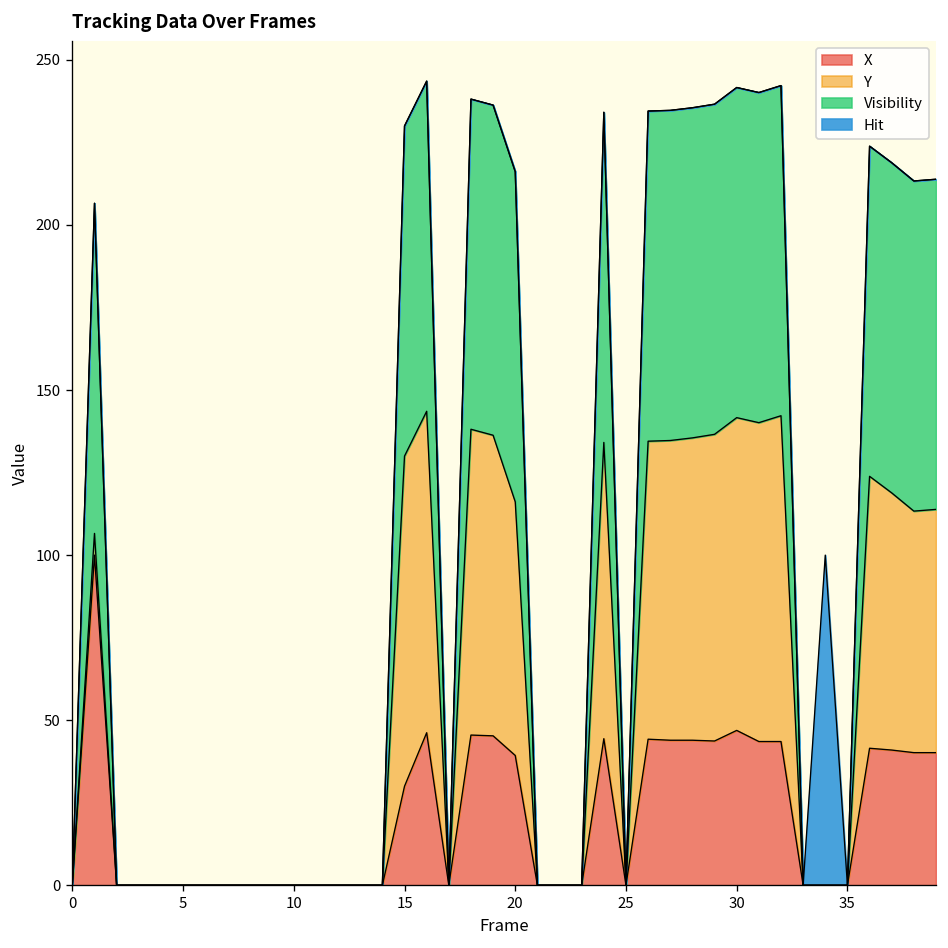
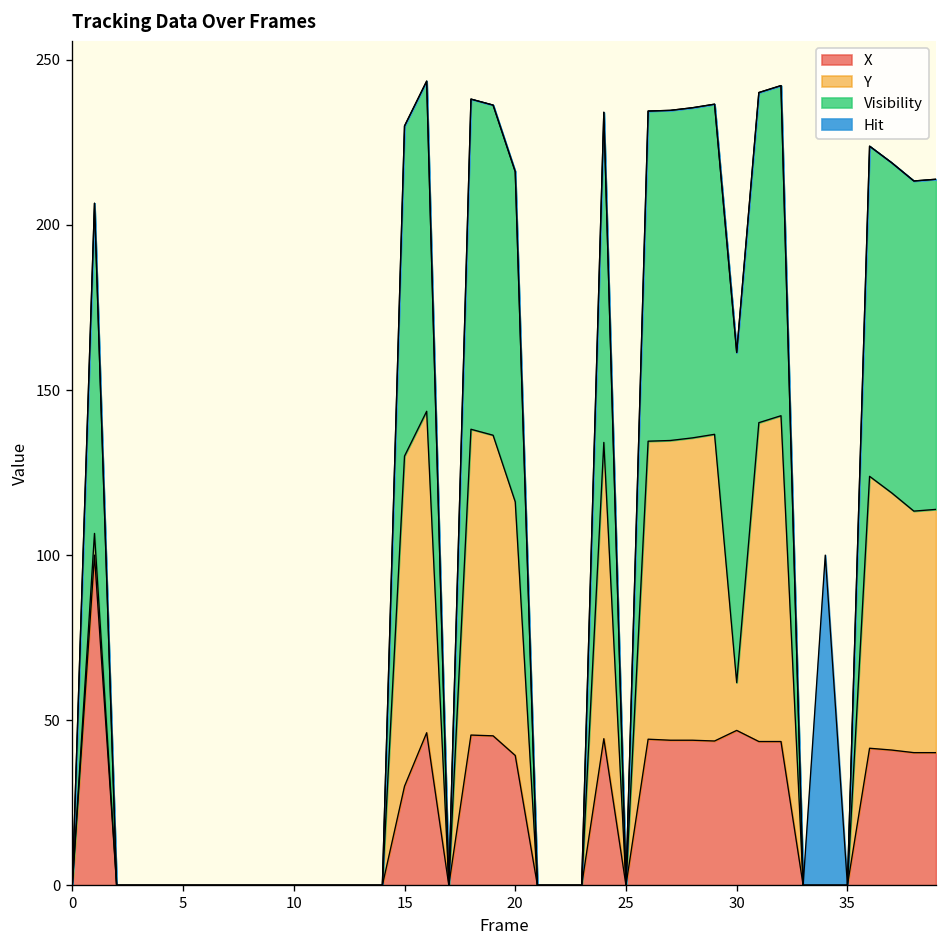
  {
    "X": {
      "15": 30,
      "20": 39,
      "30": 47
    },
    "Y": {
      "15": 100,
      "20": 77,
-     "30": 95
+     "30": 14
    }
  }
